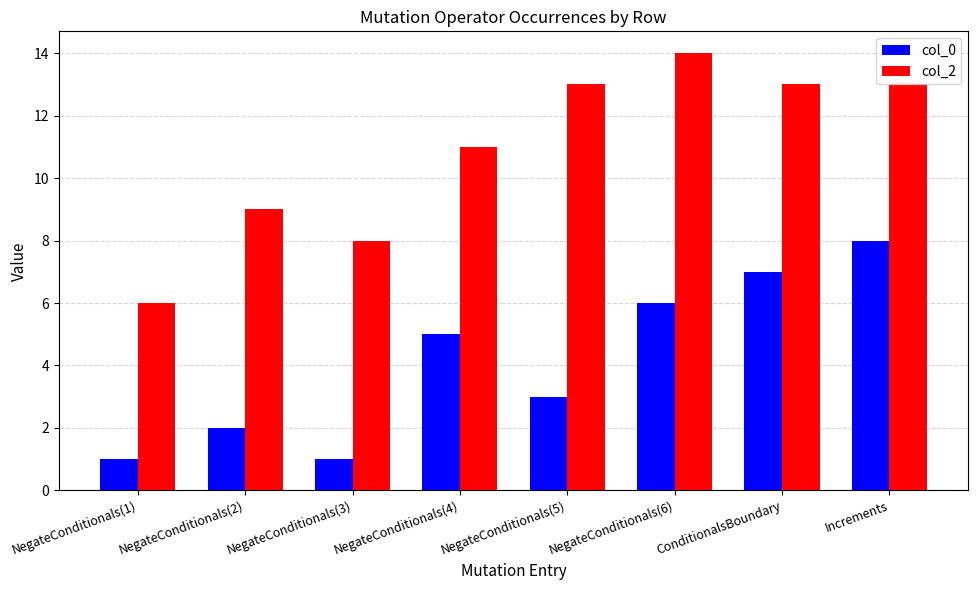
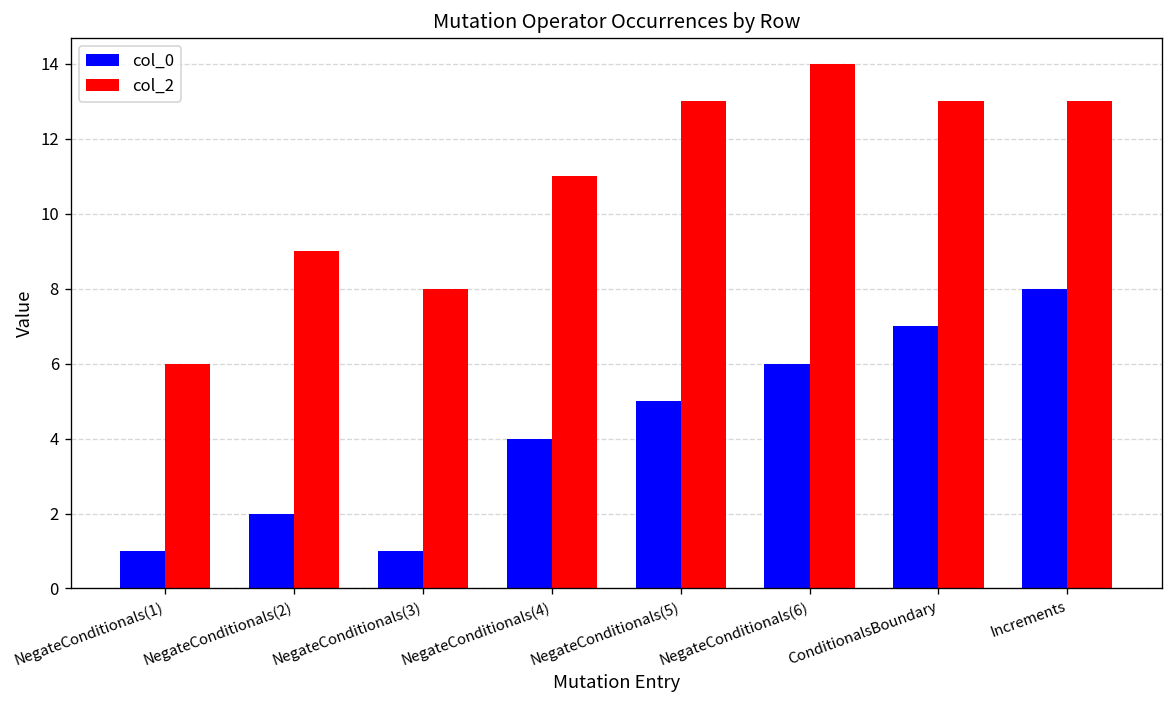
  {
    "col_0": {
      "NegateConditionals(1)": 1,
      "NegateConditionals(2)": 2,
      "NegateConditionals(3)": 1,
-     "NegateConditionals(4)": 5,
-     "NegateConditionals(5)": 3,
+     "NegateConditionals(4)": 4,
+     "NegateConditionals(5)": 5,
      "NegateConditionals(6)": 6,
      "ConditionalsBoundary": 7,
      "Increments": 8
    },
    "col_2": {
      "NegateConditionals(1)": 6,
      "NegateConditionals(2)": 9,
      "NegateConditionals(3)": 8,
      "NegateConditionals(4)": 11,
      "NegateConditionals(5)": 13,
      "NegateConditionals(6)": 14,
      "ConditionalsBoundary": 13,
      "Increments": 13
    }
  }
